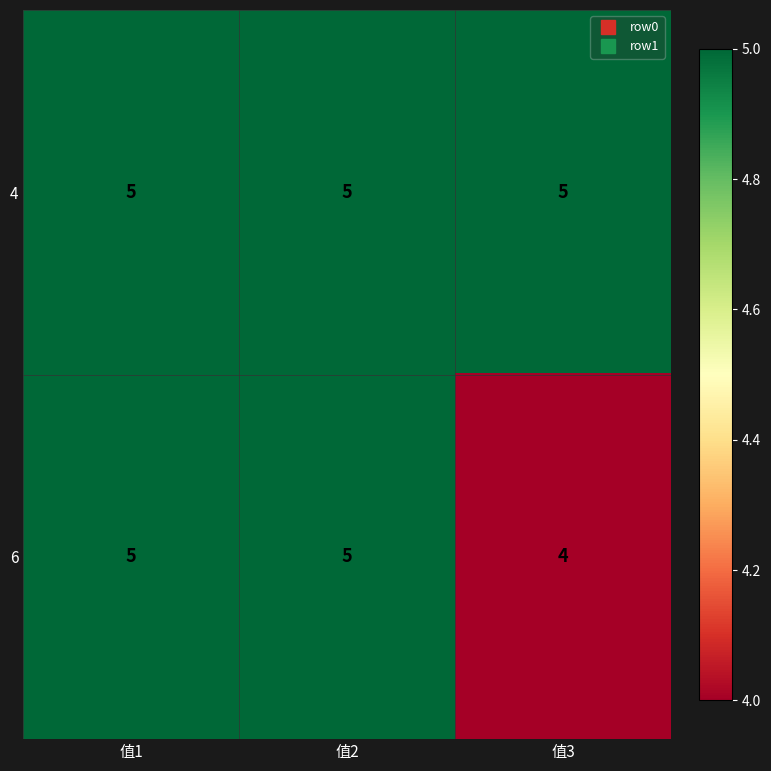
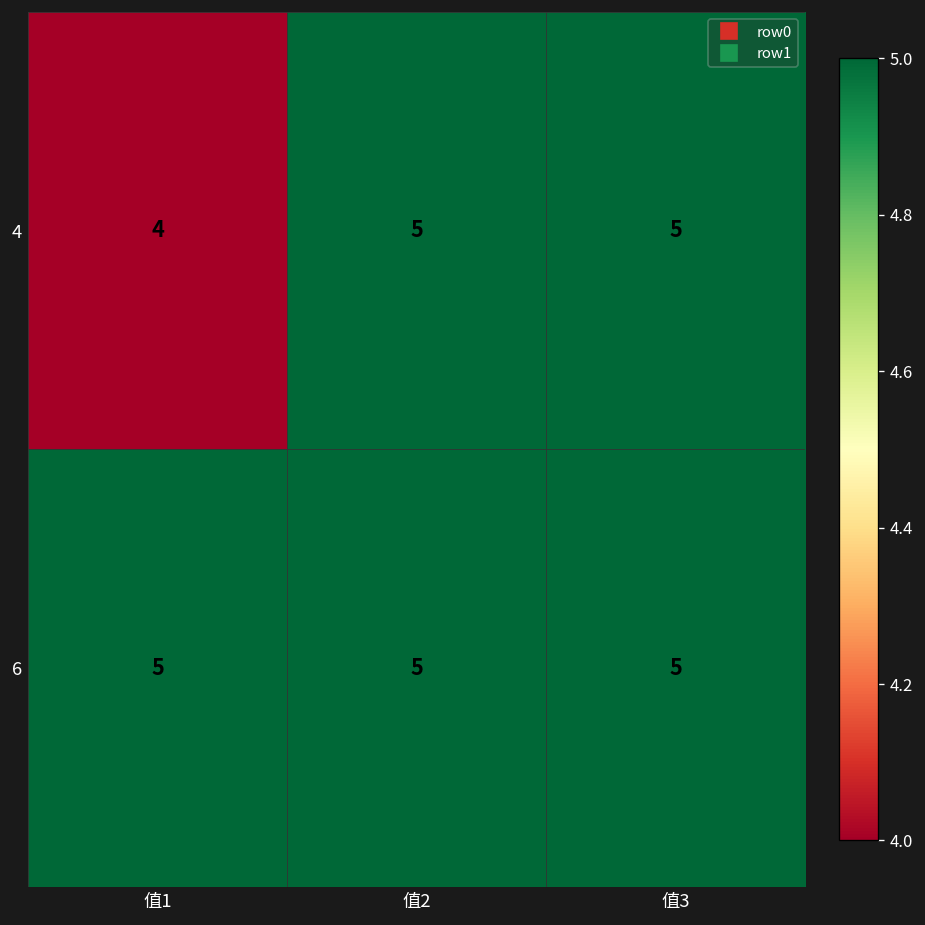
  {
    "4": {
-     "值1": 5,
+     "值1": 4,
      "值2": 5,
      "值3": 5
    },
    "6": {
      "值1": 5,
      "值2": 5,
-     "值3": 4
+     "值3": 5
    }
  }
